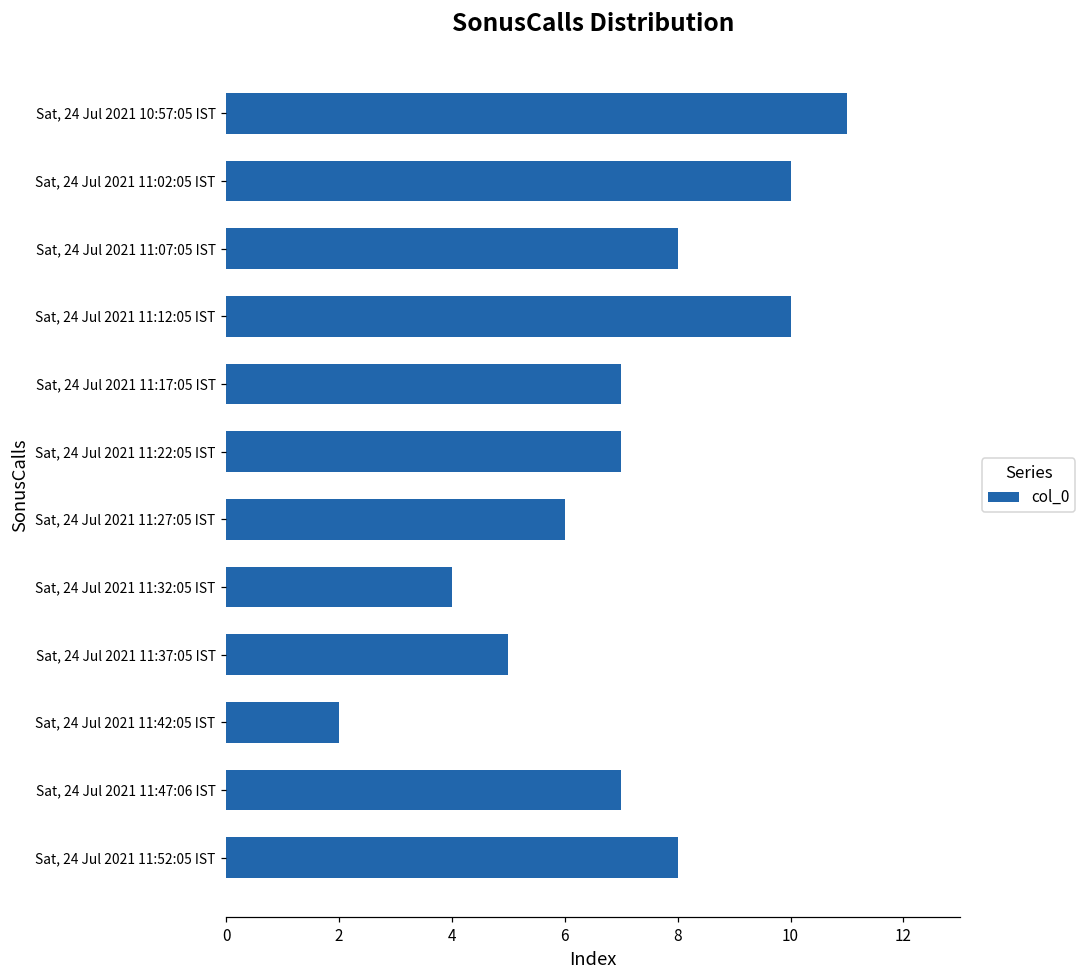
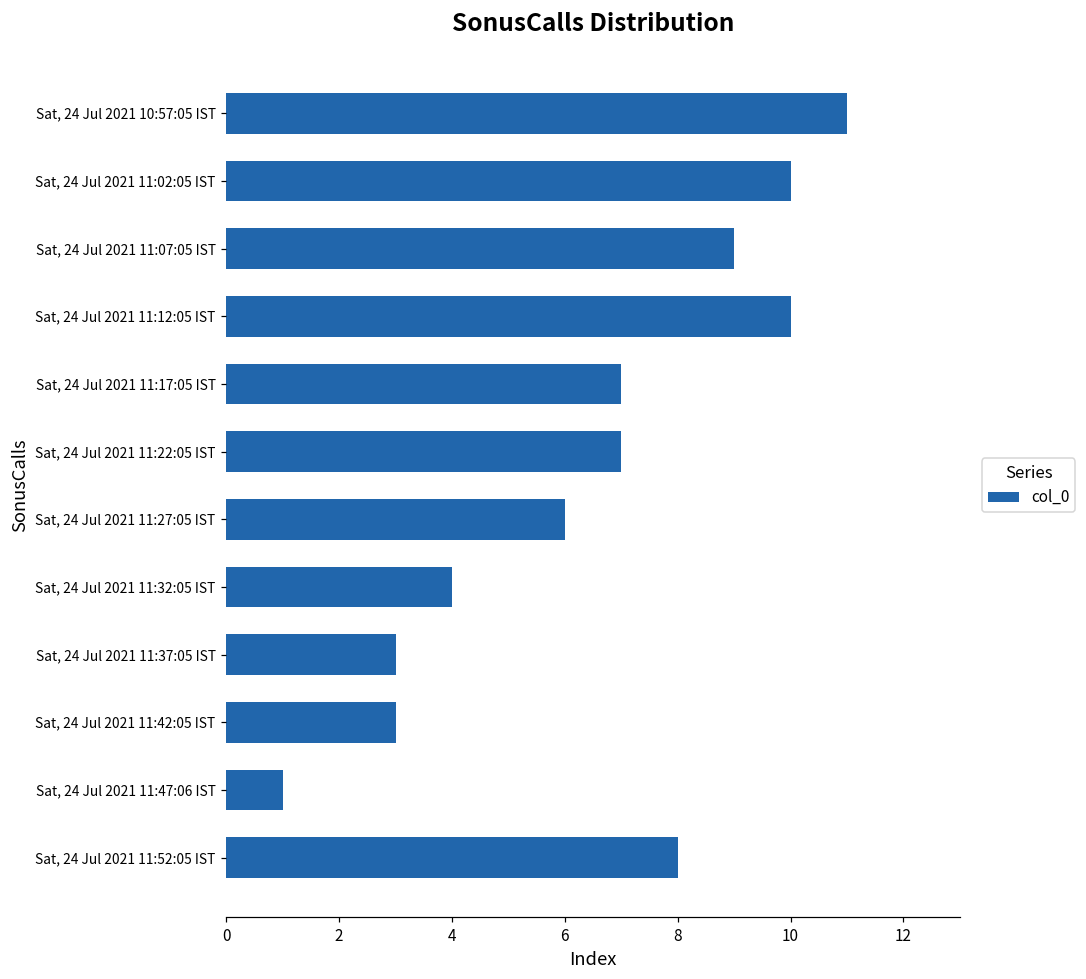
  {
    "Sat, 24 Jul 2021 10:57:05 IST": 11,
    "Sat, 24 Jul 2021 11:02:05 IST": 10,
-   "Sat, 24 Jul 2021 11:07:05 IST": 8,
+   "Sat, 24 Jul 2021 11:07:05 IST": 9,
    "Sat, 24 Jul 2021 11:12:05 IST": 10,
    "Sat, 24 Jul 2021 11:17:05 IST": 7,
    "Sat, 24 Jul 2021 11:22:05 IST": 7,
    "Sat, 24 Jul 2021 11:27:05 IST": 6,
    "Sat, 24 Jul 2021 11:32:05 IST": 4,
-   "Sat, 24 Jul 2021 11:37:05 IST": 5,
-   "Sat, 24 Jul 2021 11:42:05 IST": 2,
-   "Sat, 24 Jul 2021 11:47:06 IST": 7,
+   "Sat, 24 Jul 2021 11:37:05 IST": 3,
+   "Sat, 24 Jul 2021 11:42:05 IST": 3,
+   "Sat, 24 Jul 2021 11:47:06 IST": 1,
    "Sat, 24 Jul 2021 11:52:05 IST": 8
  }
